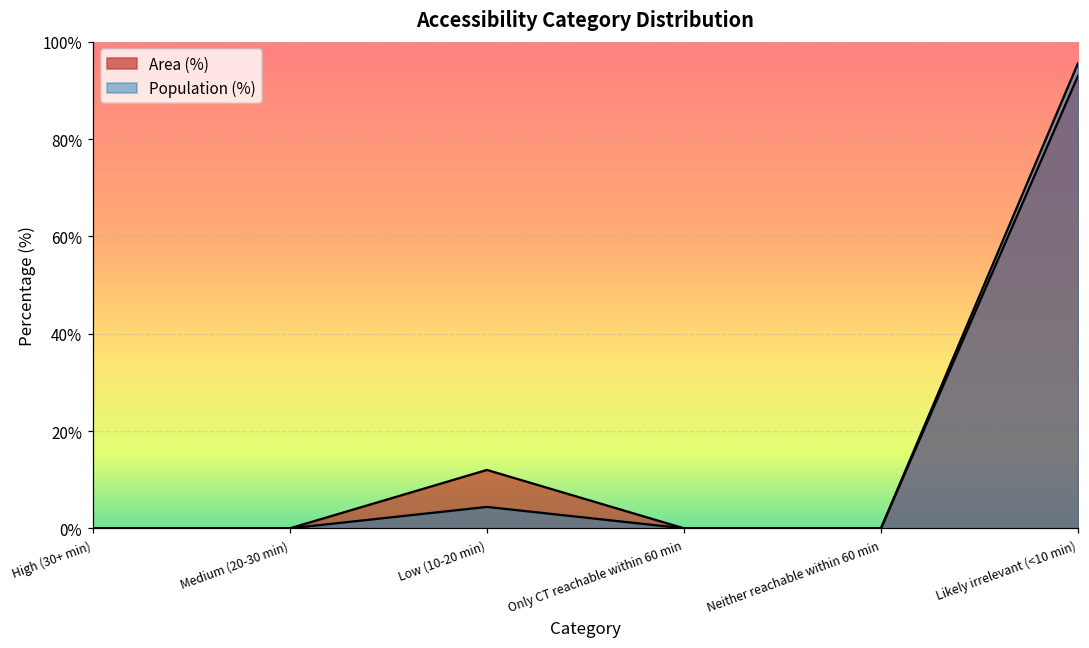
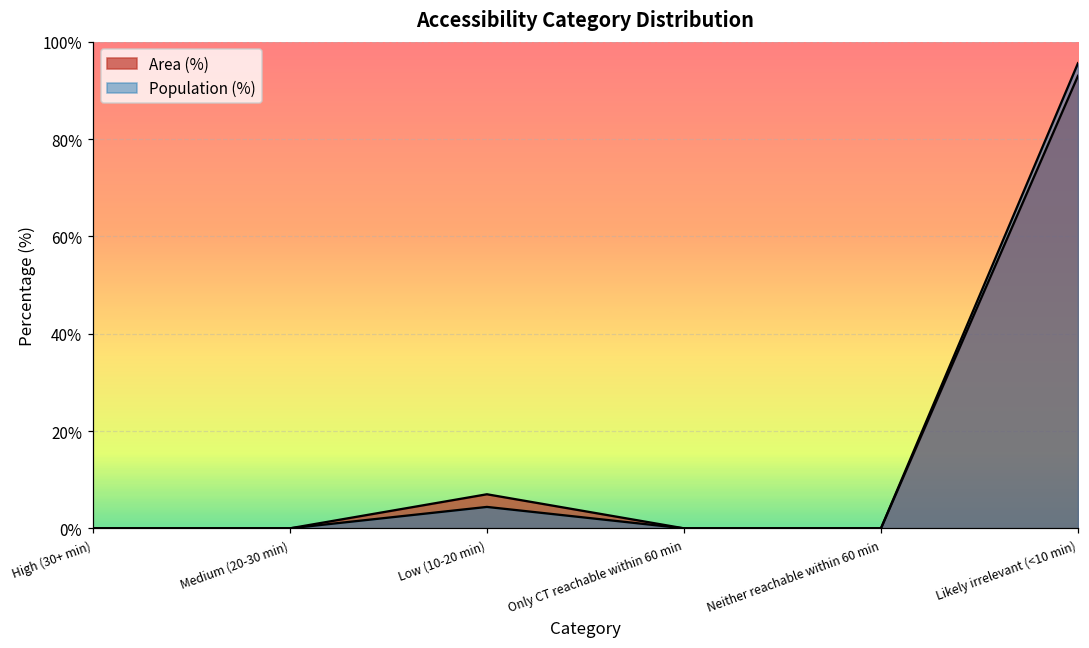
  {
    "Area (%)": {
-     "Low (10-20 min)": "12%",
+     "Low (10-20 min)": "7%",
      "Likely irrelevant (<10 min)": "93%"
    },
    "Population (%)": {
      "Low (10-20 min)": "4%",
      "Likely irrelevant (<10 min)": "96%"
    }
  }
